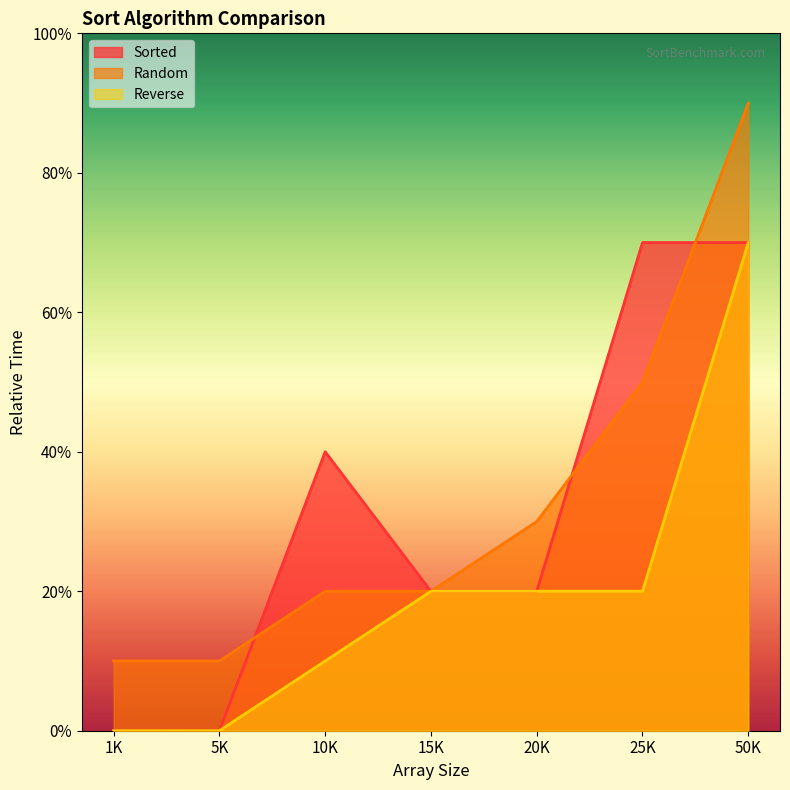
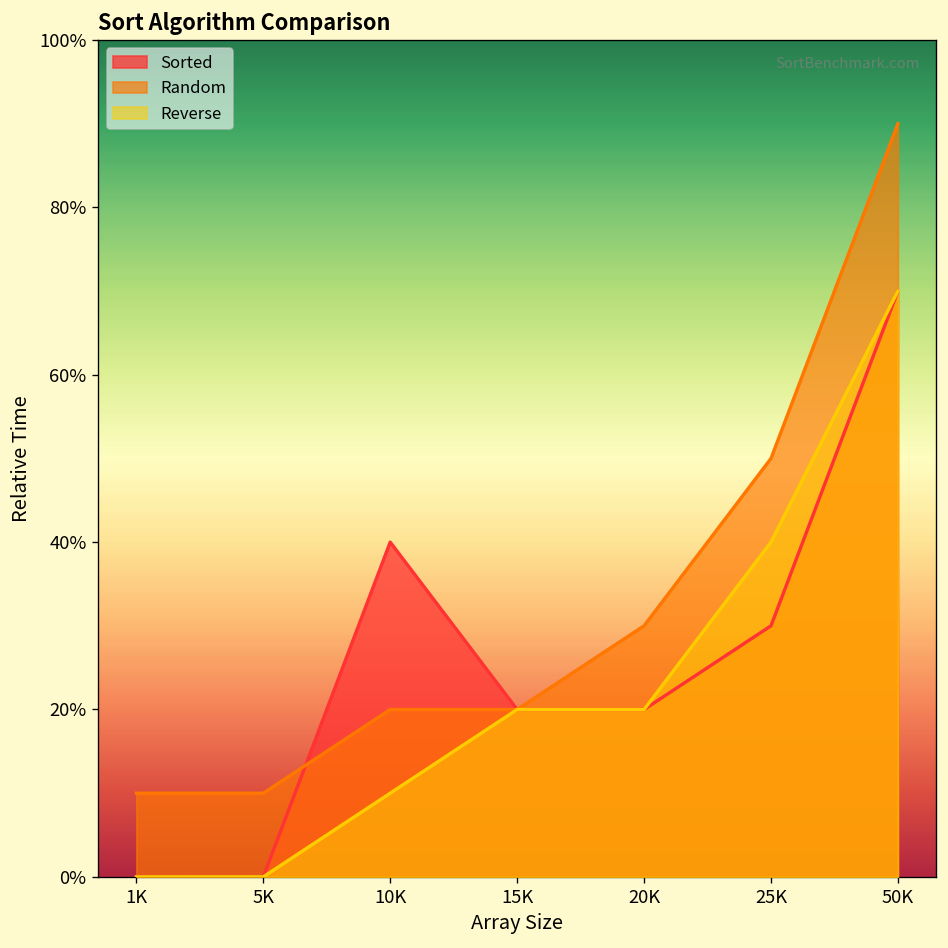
  {
    "Sorted": {
      "10K": "40%",
-     "25K": "70%"
+     "25K": "30%"
    },
    "Random": {
      "1K": "10%",
      "5K": "10%",
      "10K": "20%",
      "20K": "30%",
      "25K": "50%",
      "50K": "90%"
    },
    "Reverse": {
      "10K": "10%",
-     "25K": "20%"
+     "25K": "40%"
    }
  }
